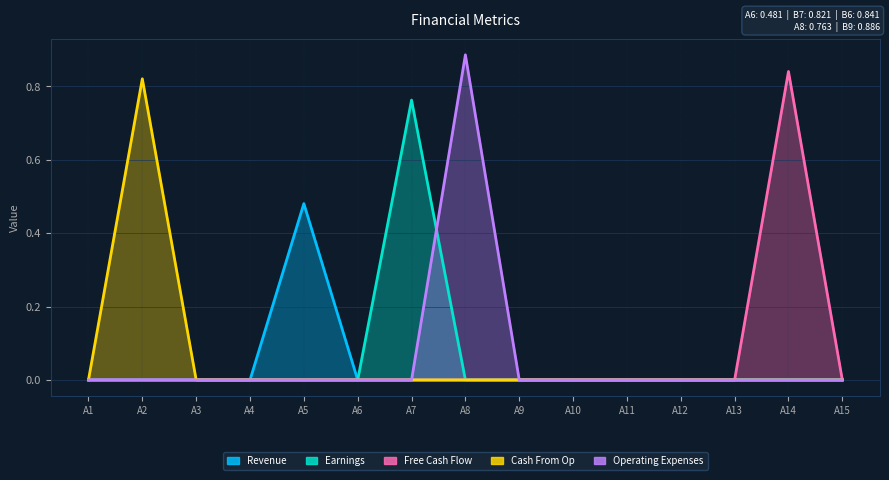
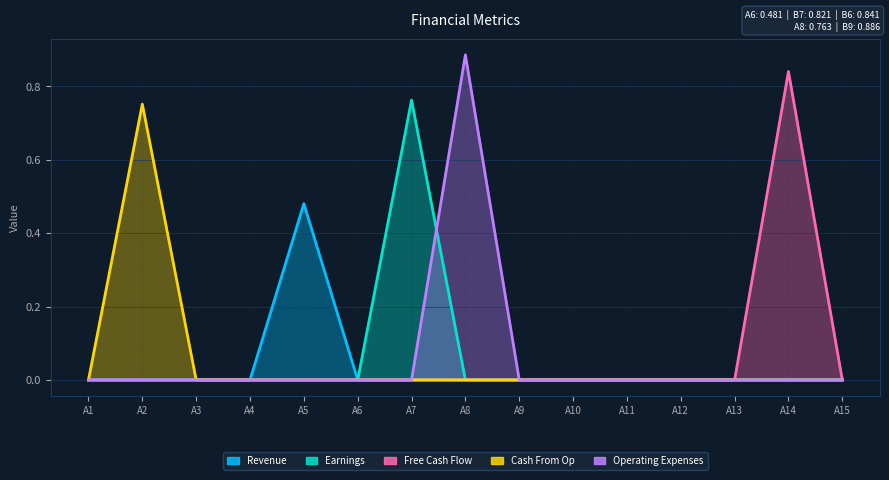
  {
    "Cash From Op": {
-     "A2": 0.82
+     "A2": 0.75
    }
  }
